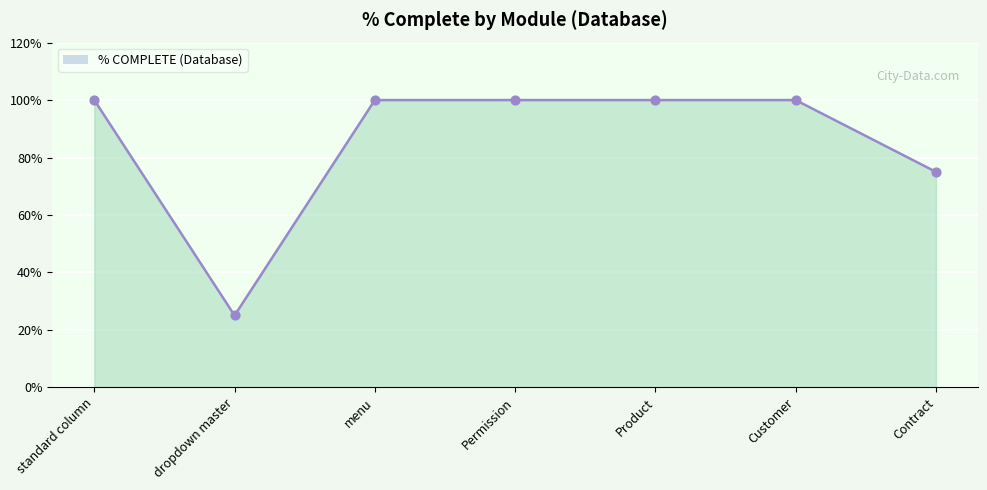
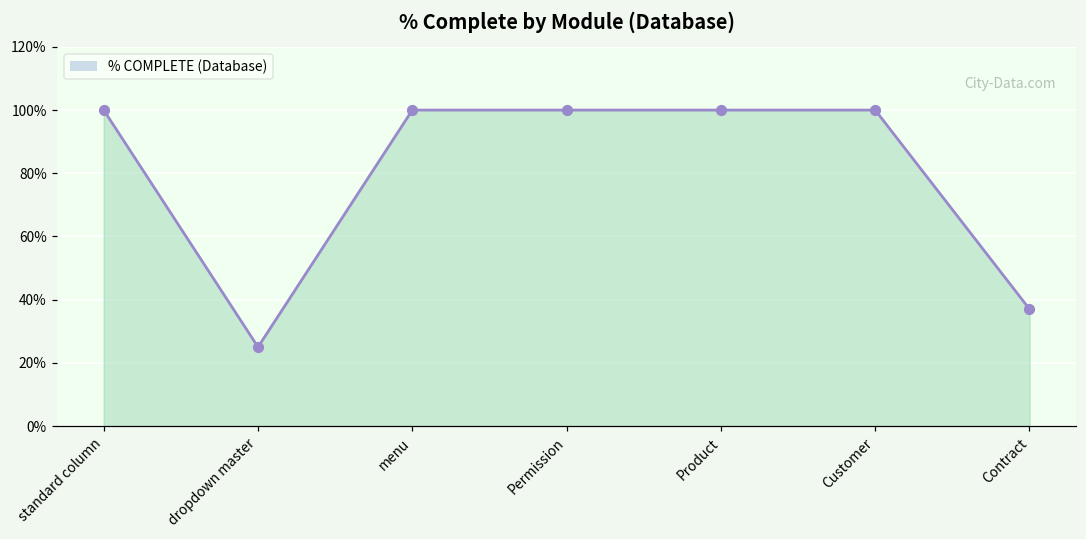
  {
    "standard column": "100%",
    "dropdown master": "25%",
    "menu": "100%",
    "Permission": "100%",
    "Product": "100%",
    "Customer": "100%",
-   "Contract": "75%"
+   "Contract": "37%"
  }
